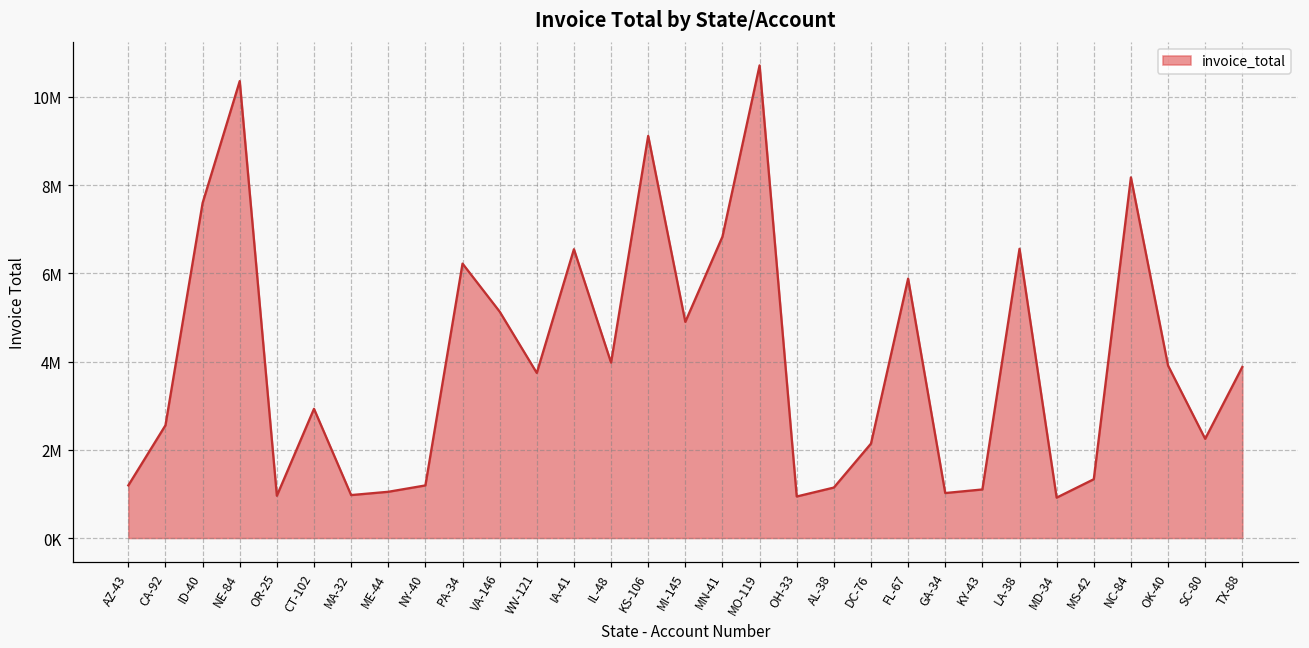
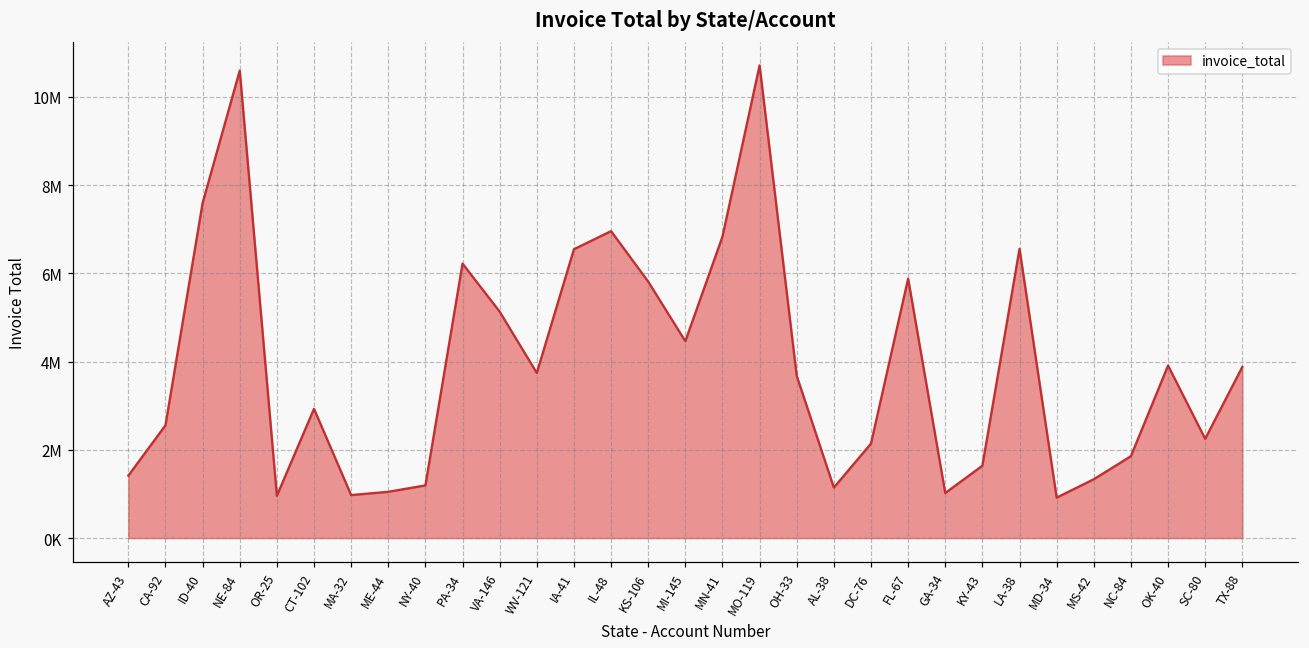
  {
-   "AZ-43": 1200000,
+   "AZ-43": 1400000,
    "CA-92": 2600000,
    "ID-40": 7600000,
-   "NE-84": 10400000,
+   "NE-84": 10600000,
    "OR-25": 1000000,
    "CT-102": 2900000,
    "MA-32": 1000000,
    "ME-44": 1000000,
    "NY-40": 1200000,
    "PA-34": 6200000,
    "VA-146": 5100000,
    "WV-121": 3700000,
    "IA-41": 6500000,
-   "IL-48": 4000000,
-   "KS-106": 9100000,
-   "MI-145": 4900000,
+   "IL-48": 7000000,
+   "KS-106": 5800000,
+   "MI-145": 4500000,
    "MN-41": 6800000,
    "MO-119": 10700000,
-   "OH-33": 900000,
+   "OH-33": 3700000,
    "AL-38": 1100000,
    "DC-76": 2100000,
    "FL-67": 5900000,
    "GA-34": 1000000,
-   "KY-43": 1100000,
+   "KY-43": 1600000,
    "LA-38": 6600000,
    "MD-34": 900000,
    "MS-42": 1300000,
-   "NC-84": 8200000,
+   "NC-84": 1900000,
    "OK-40": 3900000,
    "SC-80": 2200000,
    "TX-88": 3900000
  }
